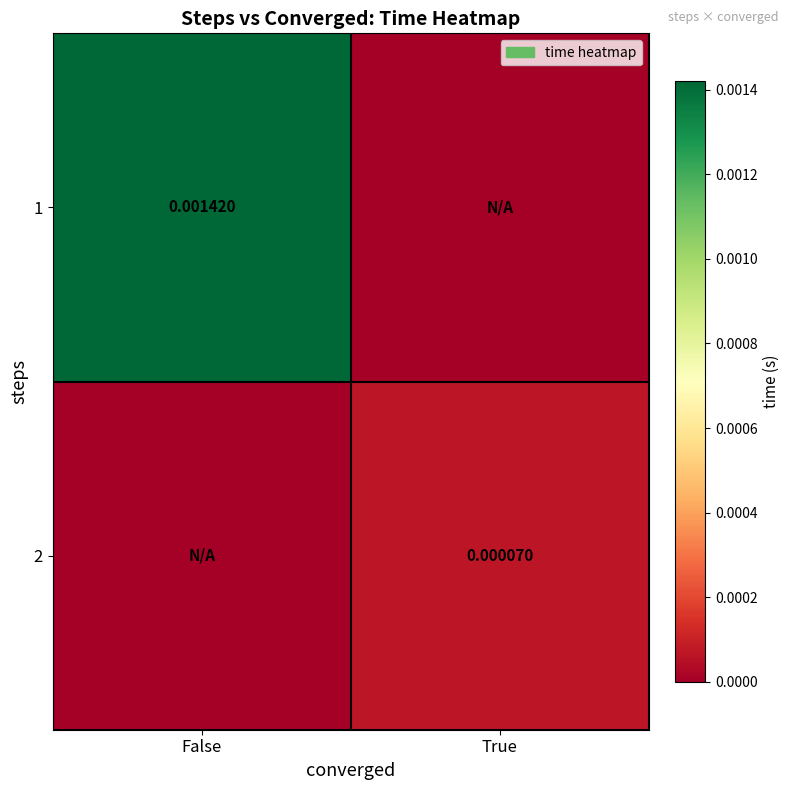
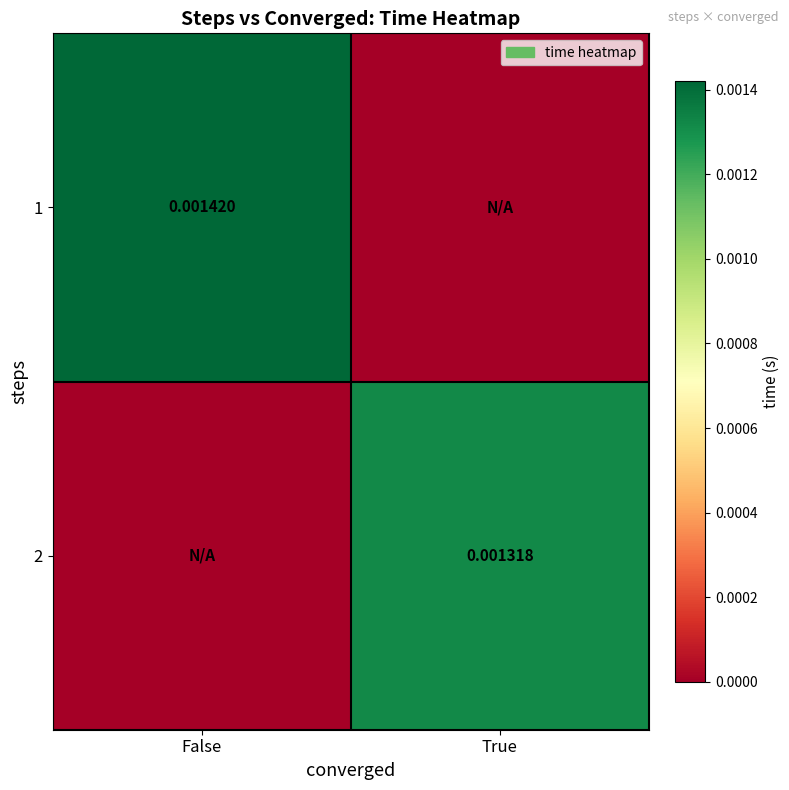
  {
    "1": {
      "False": 0.001420
    },
    "2": {
-     "True": 0.000070
+     "True": 0.001318
    }
  }
